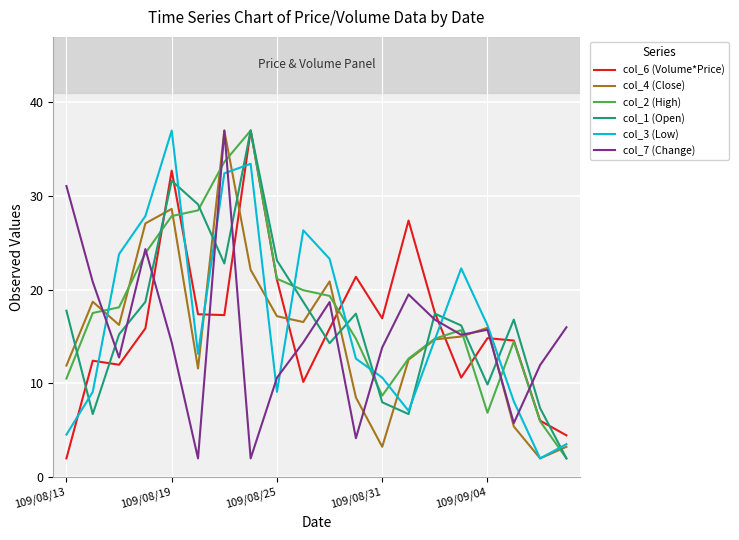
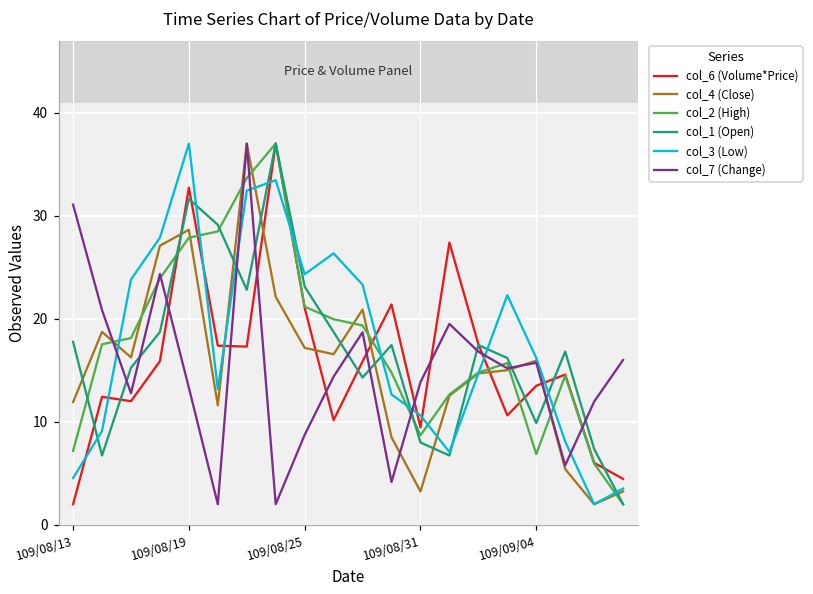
  {
    "col_6 (Volume*Price)": {
      "109/08/13": 2,
      "109/08/19": 33,
-     "109/08/31": 17,
-     "109/09/04": 15
+     "109/08/31": 9,
+     "109/09/04": 13
    },
    "col_4 (Close)": {
      "109/08/13": 12,
      "109/08/19": 29,
      "109/08/25": 17,
      "109/08/31": 3
    },
    "col_2 (High)": {
-     "109/08/13": 11,
+     "109/08/13": 7,
      "109/08/19": 28,
      "109/08/31": 9,
      "109/09/04": 7
    },
    "col_1 (Open)": {
      "109/08/13": 18,
      "109/08/19": 32,
      "109/08/25": 23,
      "109/08/31": 8,
      "109/09/04": 10
    },
    "col_3 (Low)": {
      "109/08/13": 5,
      "109/08/19": 37,
-     "109/08/25": 9,
+     "109/08/25": 24,
      "109/08/31": 11
    },
    "col_7 (Change)": {
      "109/08/13": 31,
-     "109/08/19": 14,
-     "109/08/25": 11,
+     "109/08/19": 13,
+     "109/08/25": 9,
      "109/08/31": 14
    }
  }
